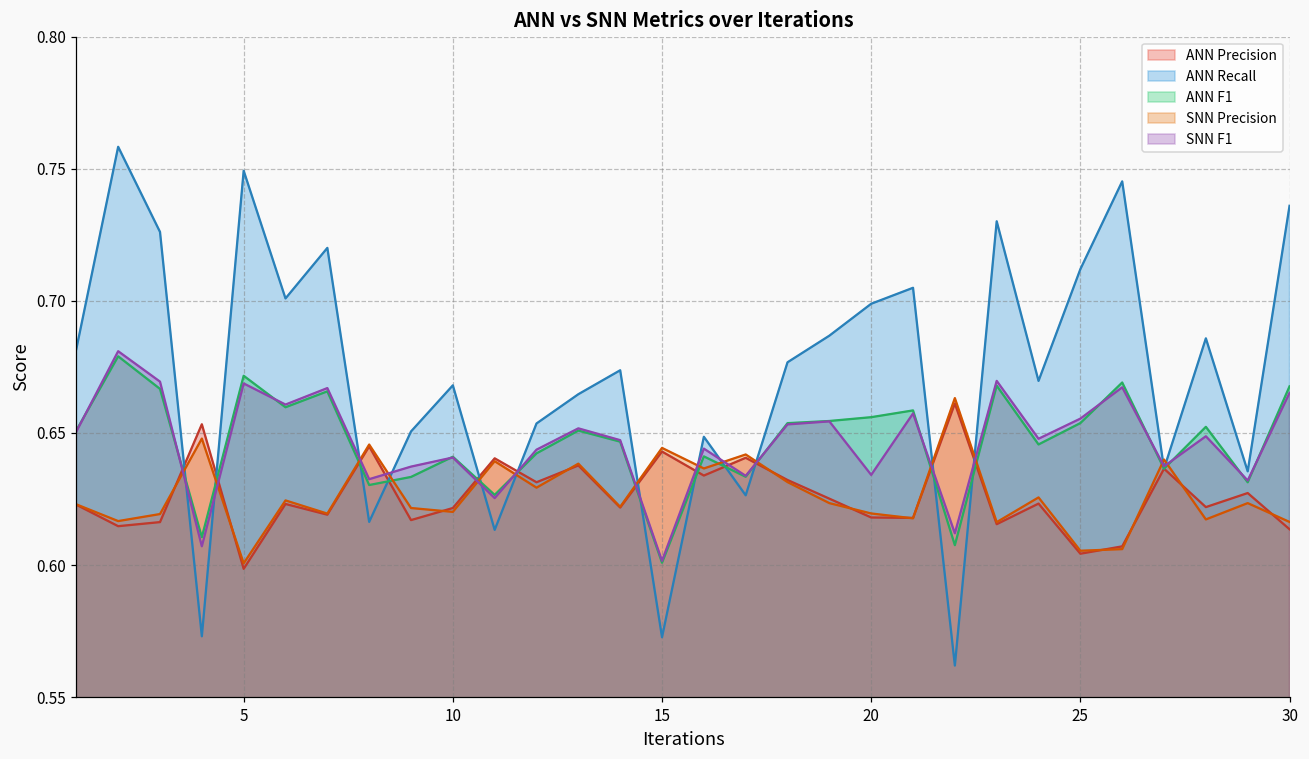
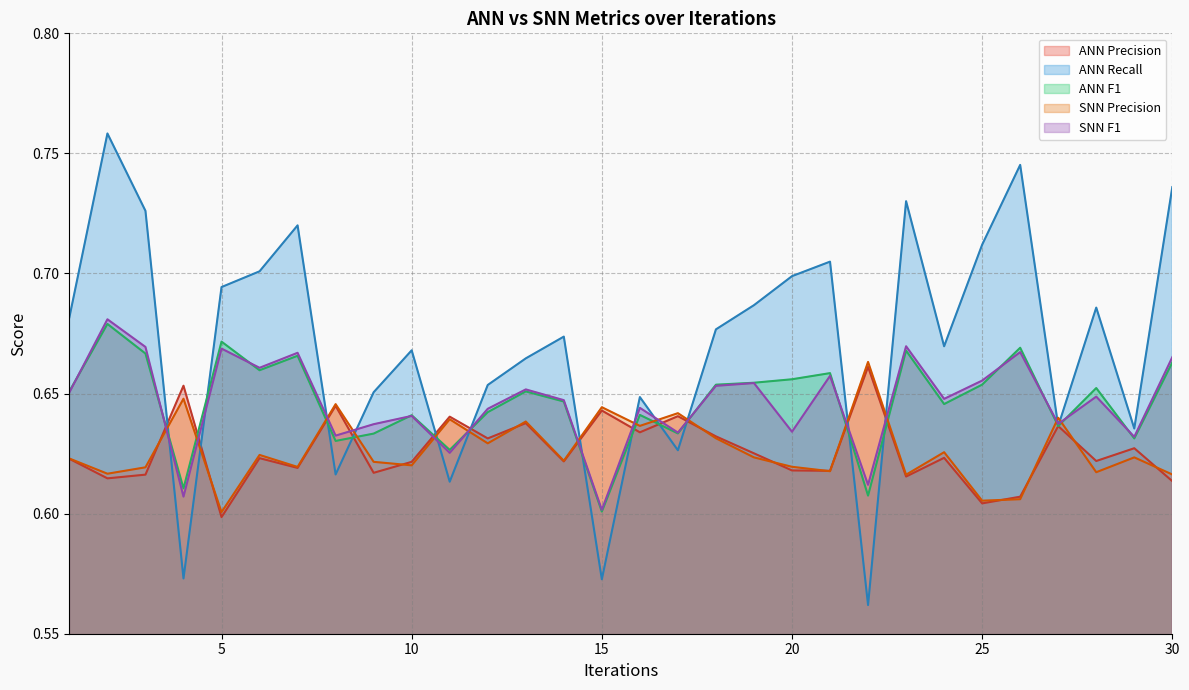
  {
    "ANN Recall": {
-     "5": 0.749,
+     "5": 0.694,
      "10": 0.668,
      "15": 0.573,
      "20": 0.699,
      "25": 0.712,
      "30": 0.736
    },
    "ANN F1": {
      "5": 0.672,
      "20": 0.656,
      "25": 0.654,
-     "30": 0.668
+     "30": 0.663
    },
    "SNN F1": {
      "5": 0.669,
      "20": 0.634,
      "25": 0.655,
      "30": 0.665
    }
  }
